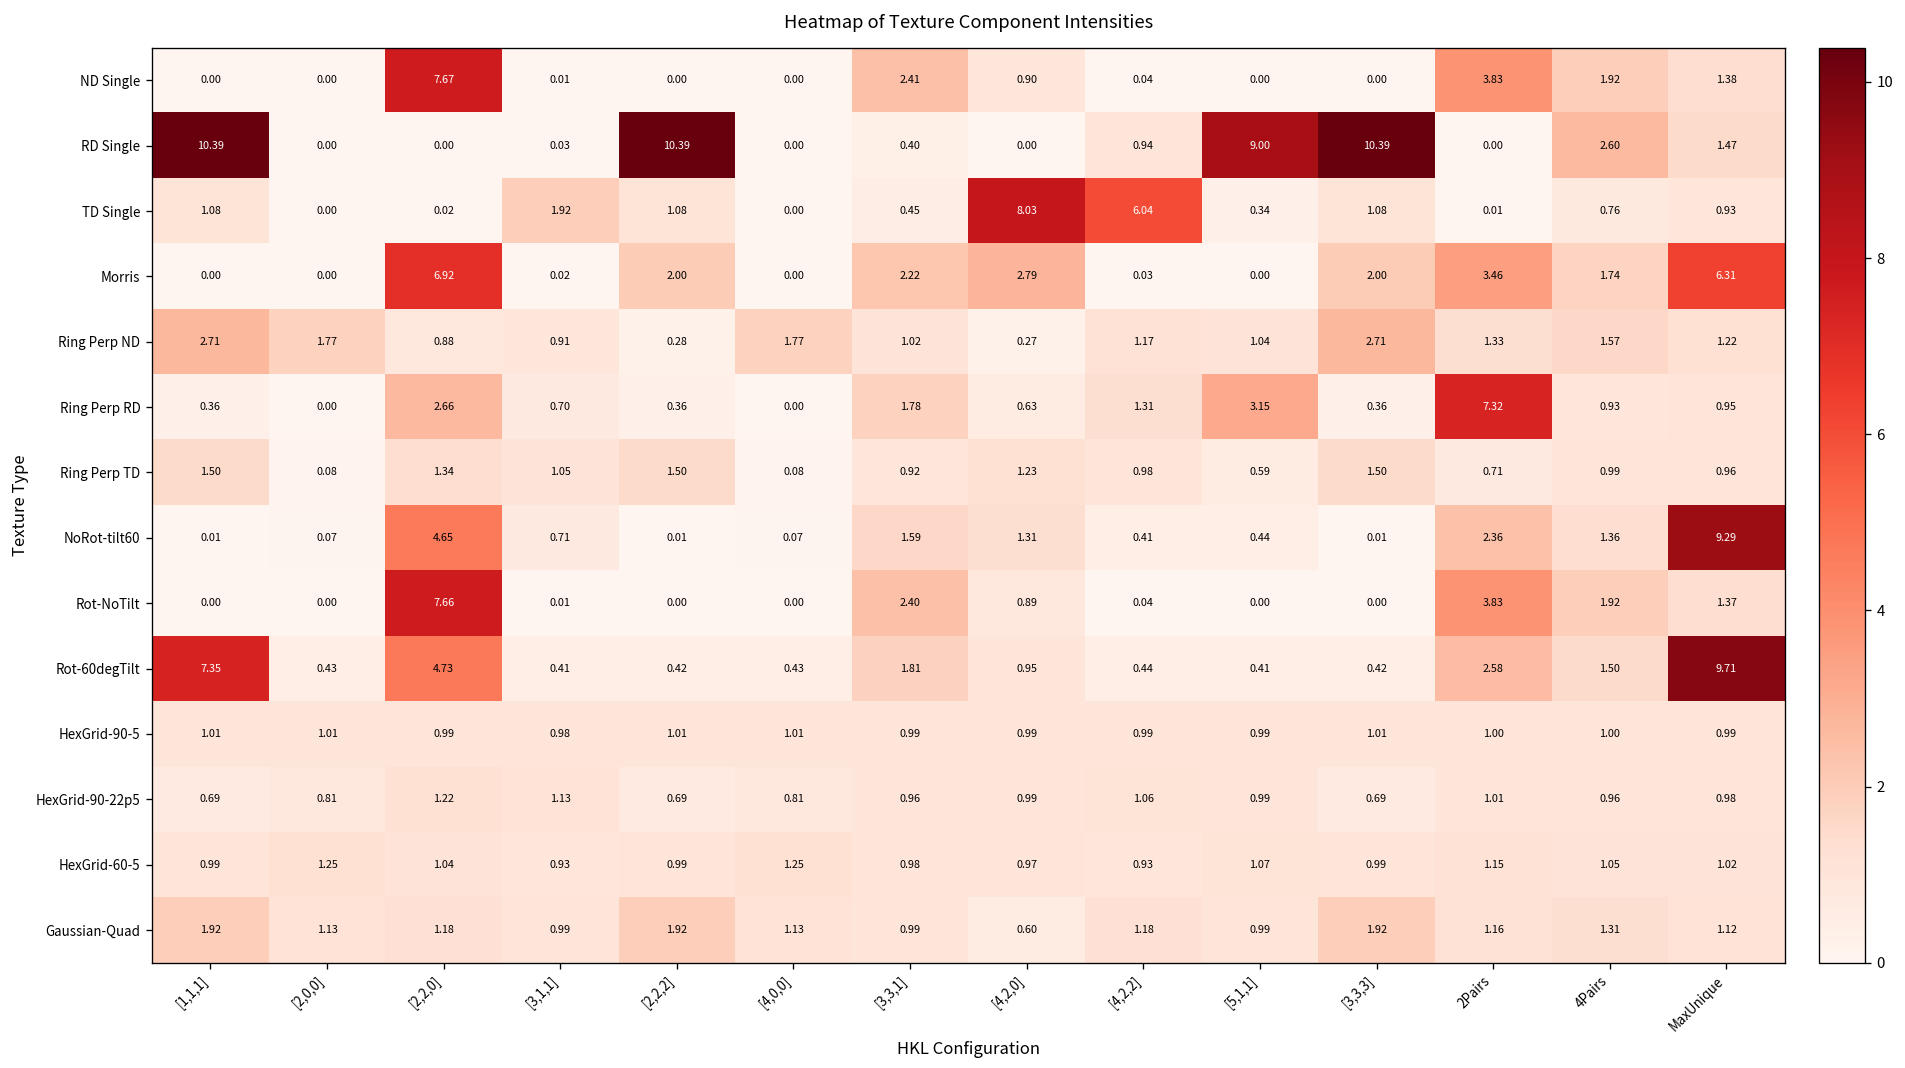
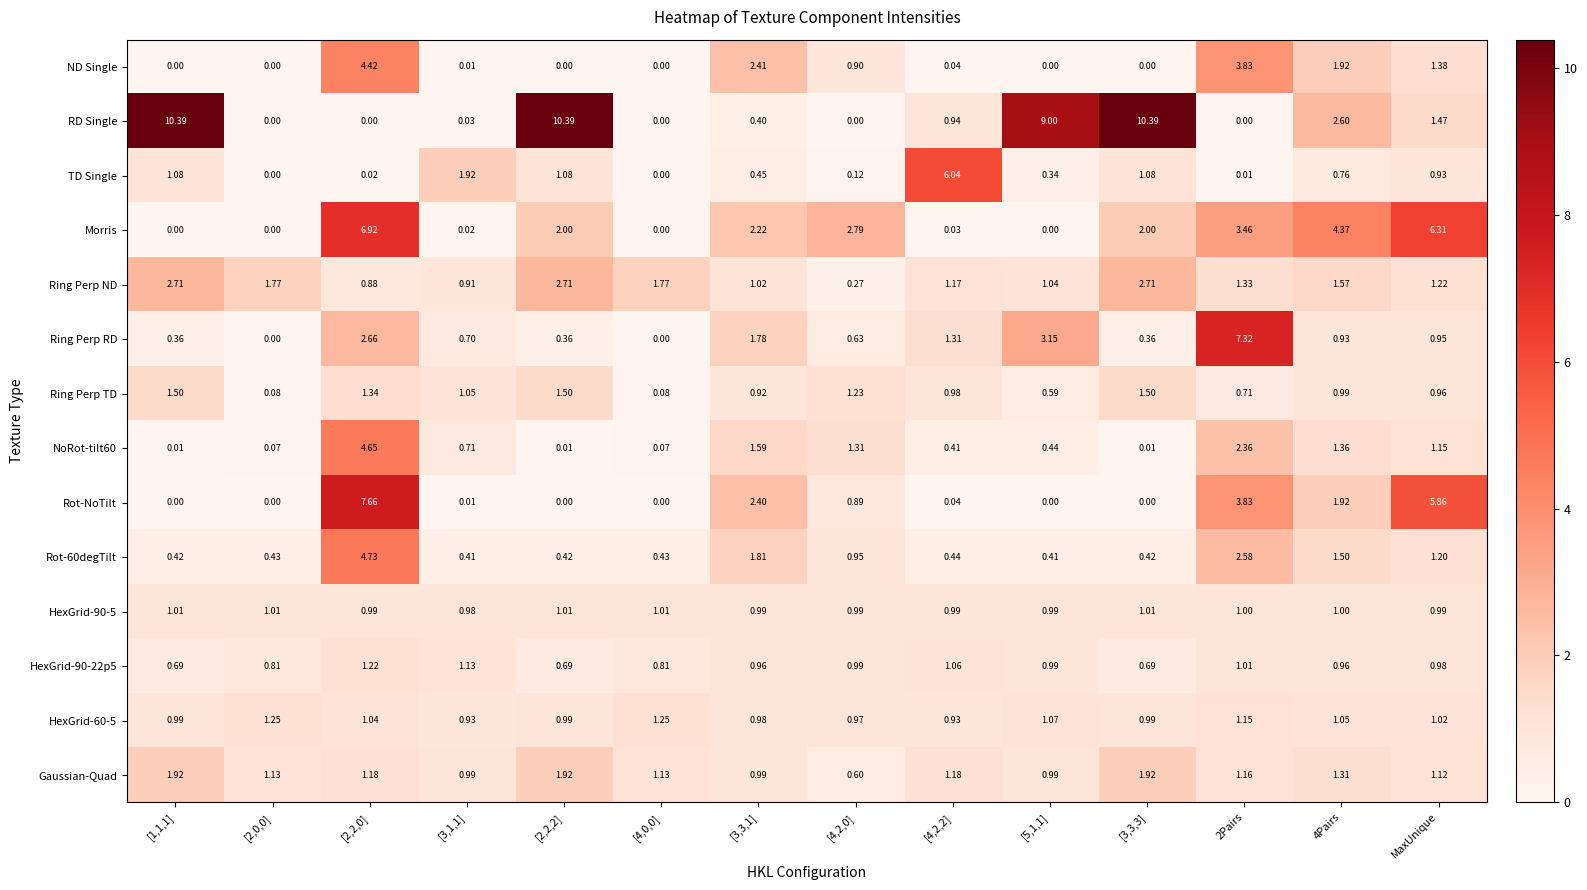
  {
    "ND Single": {
      "[1,1,1]": 0.00,
      "[2,0,0]": 0.00,
-     "[2,2,0]": 7.67,
+     "[2,2,0]": 4.42,
      "[3,1,1]": 0.01,
      "[2,2,2]": 0.00,
      "[4,0,0]": 0.00,
      "[3,3,1]": 2.41,
      "[4,2,0]": 0.90,
      "[4,2,2]": 0.04,
      "[5,1,1]": 0.00,
      "[3,3,3]": 0.00,
      "2Pairs": 3.83,
      "4Pairs": 1.92,
      "MaxUnique": 1.38
    },
    "RD Single": {
      "[1,1,1]": 10.39,
      "[2,0,0]": 0.00,
      "[2,2,0]": 0.00,
      "[3,1,1]": 0.03,
      "[2,2,2]": 10.39,
      "[4,0,0]": 0.00,
      "[3,3,1]": 0.40,
      "[4,2,0]": 0.00,
      "[4,2,2]": 0.94,
      "[5,1,1]": 9.00,
      "[3,3,3]": 10.39,
      "2Pairs": 0.00,
      "4Pairs": 2.60,
      "MaxUnique": 1.47
    },
    "TD Single": {
      "[1,1,1]": 1.08,
      "[2,0,0]": 0.00,
      "[2,2,0]": 0.02,
      "[3,1,1]": 1.92,
      "[2,2,2]": 1.08,
      "[4,0,0]": 0.00,
      "[3,3,1]": 0.45,
-     "[4,2,0]": 8.03,
+     "[4,2,0]": 0.12,
      "[4,2,2]": 6.04,
      "[5,1,1]": 0.34,
      "[3,3,3]": 1.08,
      "2Pairs": 0.01,
      "4Pairs": 0.76,
      "MaxUnique": 0.93
    },
    "Morris": {
      "[1,1,1]": 0.00,
      "[2,0,0]": 0.00,
      "[2,2,0]": 6.92,
      "[3,1,1]": 0.02,
      "[2,2,2]": 2.00,
      "[4,0,0]": 0.00,
      "[3,3,1]": 2.22,
      "[4,2,0]": 2.79,
      "[4,2,2]": 0.03,
      "[5,1,1]": 0.00,
      "[3,3,3]": 2.00,
      "2Pairs": 3.46,
-     "4Pairs": 1.74,
+     "4Pairs": 4.37,
      "MaxUnique": 6.31
    },
    "Ring Perp ND": {
      "[1,1,1]": 2.71,
      "[2,0,0]": 1.77,
      "[2,2,0]": 0.88,
      "[3,1,1]": 0.91,
-     "[2,2,2]": 0.28,
+     "[2,2,2]": 2.71,
      "[4,0,0]": 1.77,
      "[3,3,1]": 1.02,
      "[4,2,0]": 0.27,
      "[4,2,2]": 1.17,
      "[5,1,1]": 1.04,
      "[3,3,3]": 2.71,
      "2Pairs": 1.33,
      "4Pairs": 1.57,
      "MaxUnique": 1.22
    },
    "Ring Perp RD": {
      "[1,1,1]": 0.36,
      "[2,0,0]": 0.00,
      "[2,2,0]": 2.66,
      "[3,1,1]": 0.70,
      "[2,2,2]": 0.36,
      "[4,0,0]": 0.00,
      "[3,3,1]": 1.78,
      "[4,2,0]": 0.63,
      "[4,2,2]": 1.31,
      "[5,1,1]": 3.15,
      "[3,3,3]": 0.36,
      "2Pairs": 7.32,
      "4Pairs": 0.93,
      "MaxUnique": 0.95
    },
    "Ring Perp TD": {
      "[1,1,1]": 1.50,
      "[2,0,0]": 0.08,
      "[2,2,0]": 1.34,
      "[3,1,1]": 1.05,
      "[2,2,2]": 1.50,
      "[4,0,0]": 0.08,
      "[3,3,1]": 0.92,
      "[4,2,0]": 1.23,
      "[4,2,2]": 0.98,
      "[5,1,1]": 0.59,
      "[3,3,3]": 1.50,
      "2Pairs": 0.71,
      "4Pairs": 0.99,
      "MaxUnique": 0.96
    },
    "NoRot-tilt60": {
      "[1,1,1]": 0.01,
      "[2,0,0]": 0.07,
      "[2,2,0]": 4.65,
      "[3,1,1]": 0.71,
      "[2,2,2]": 0.01,
      "[4,0,0]": 0.07,
      "[3,3,1]": 1.59,
      "[4,2,0]": 1.31,
      "[4,2,2]": 0.41,
      "[5,1,1]": 0.44,
      "[3,3,3]": 0.01,
      "2Pairs": 2.36,
      "4Pairs": 1.36,
-     "MaxUnique": 9.29
+     "MaxUnique": 1.15
    },
    "Rot-NoTilt": {
      "[1,1,1]": 0.00,
      "[2,0,0]": 0.00,
      "[2,2,0]": 7.66,
      "[3,1,1]": 0.01,
      "[2,2,2]": 0.00,
      "[4,0,0]": 0.00,
      "[3,3,1]": 2.40,
      "[4,2,0]": 0.89,
      "[4,2,2]": 0.04,
      "[5,1,1]": 0.00,
      "[3,3,3]": 0.00,
      "2Pairs": 3.83,
      "4Pairs": 1.92,
-     "MaxUnique": 1.37
+     "MaxUnique": 5.86
    },
    "Rot-60degTilt": {
-     "[1,1,1]": 7.35,
+     "[1,1,1]": 0.42,
      "[2,0,0]": 0.43,
      "[2,2,0]": 4.73,
      "[3,1,1]": 0.41,
      "[2,2,2]": 0.42,
      "[4,0,0]": 0.43,
      "[3,3,1]": 1.81,
      "[4,2,0]": 0.95,
      "[4,2,2]": 0.44,
      "[5,1,1]": 0.41,
      "[3,3,3]": 0.42,
      "2Pairs": 2.58,
      "4Pairs": 1.50,
-     "MaxUnique": 9.71
+     "MaxUnique": 1.20
    },
    "HexGrid-90-5": {
      "[1,1,1]": 1.01,
      "[2,0,0]": 1.01,
      "[2,2,0]": 0.99,
      "[3,1,1]": 0.98,
      "[2,2,2]": 1.01,
      "[4,0,0]": 1.01,
      "[3,3,1]": 0.99,
      "[4,2,0]": 0.99,
      "[4,2,2]": 0.99,
      "[5,1,1]": 0.99,
      "[3,3,3]": 1.01,
      "2Pairs": 1.00,
      "4Pairs": 1.00,
      "MaxUnique": 0.99
    },
    "HexGrid-90-22p5": {
      "[1,1,1]": 0.69,
      "[2,0,0]": 0.81,
      "[2,2,0]": 1.22,
      "[3,1,1]": 1.13,
      "[2,2,2]": 0.69,
      "[4,0,0]": 0.81,
      "[3,3,1]": 0.96,
      "[4,2,0]": 0.99,
      "[4,2,2]": 1.06,
      "[5,1,1]": 0.99,
      "[3,3,3]": 0.69,
      "2Pairs": 1.01,
      "4Pairs": 0.96,
      "MaxUnique": 0.98
    },
    "HexGrid-60-5": {
      "[1,1,1]": 0.99,
      "[2,0,0]": 1.25,
      "[2,2,0]": 1.04,
      "[3,1,1]": 0.93,
      "[2,2,2]": 0.99,
      "[4,0,0]": 1.25,
      "[3,3,1]": 0.98,
      "[4,2,0]": 0.97,
      "[4,2,2]": 0.93,
      "[5,1,1]": 1.07,
      "[3,3,3]": 0.99,
      "2Pairs": 1.15,
      "4Pairs": 1.05,
      "MaxUnique": 1.02
    },
    "Gaussian-Quad": {
      "[1,1,1]": 1.92,
      "[2,0,0]": 1.13,
      "[2,2,0]": 1.18,
      "[3,1,1]": 0.99,
      "[2,2,2]": 1.92,
      "[4,0,0]": 1.13,
      "[3,3,1]": 0.99,
      "[4,2,0]": 0.60,
      "[4,2,2]": 1.18,
      "[5,1,1]": 0.99,
      "[3,3,3]": 1.92,
      "2Pairs": 1.16,
      "4Pairs": 1.31,
      "MaxUnique": 1.12
    }
  }
